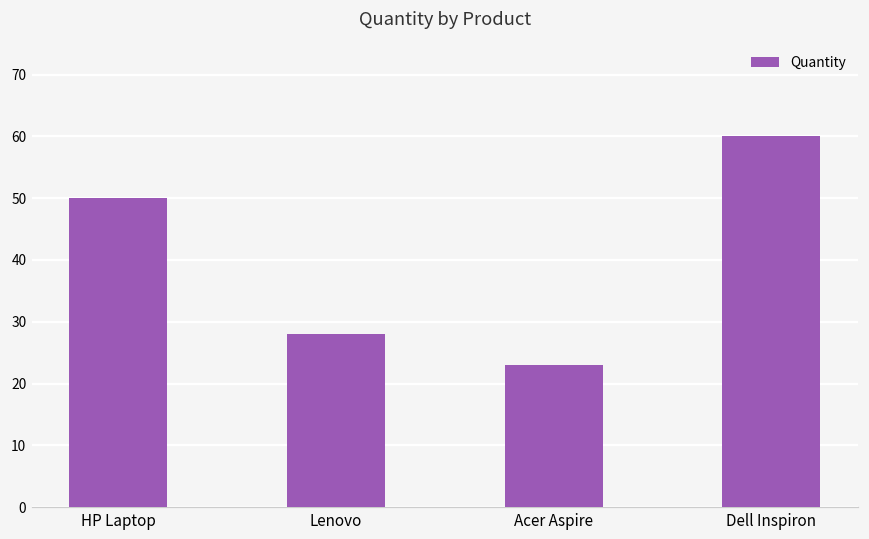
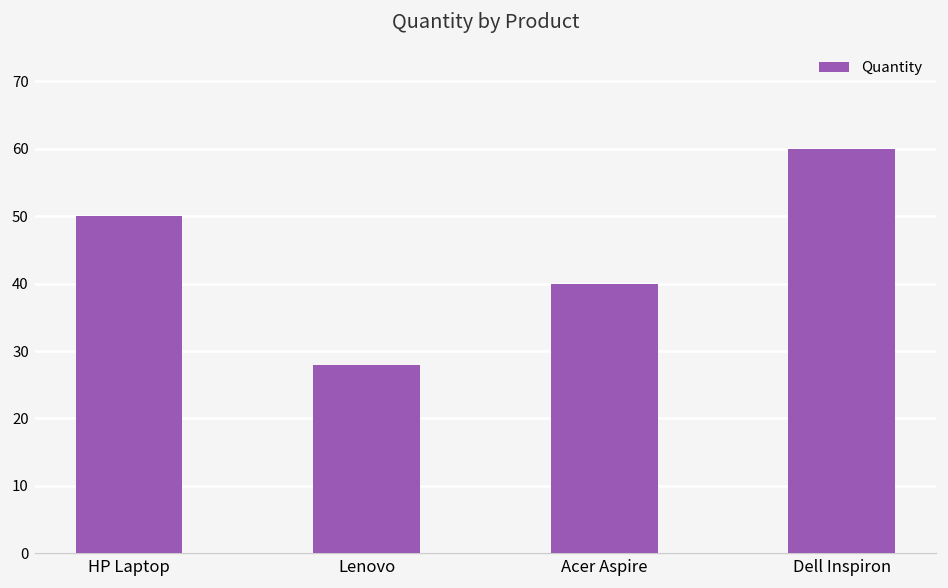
  {
    "HP Laptop": 50,
    "Lenovo": 28,
-   "Acer Aspire": 23,
+   "Acer Aspire": 40,
    "Dell Inspiron": 60
  }
